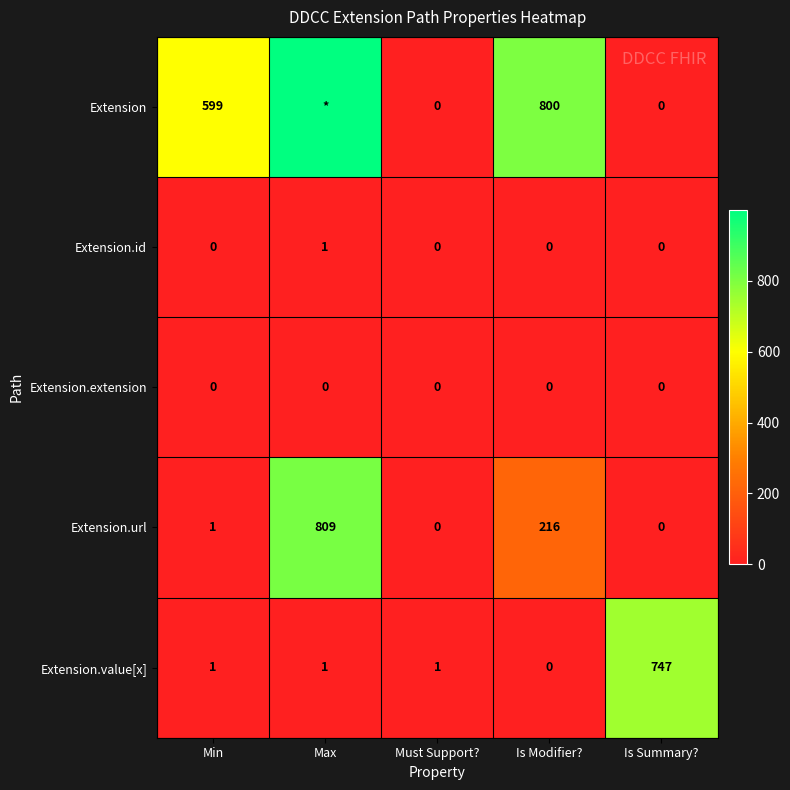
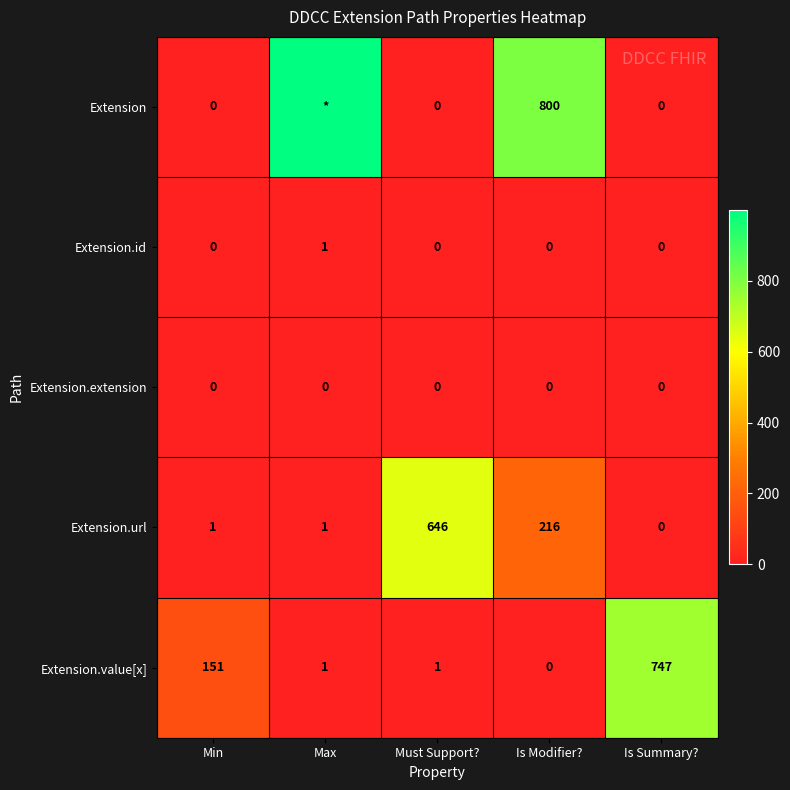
  {
    "Extension": {
-     "Min": 599,
+     "Min": 0,
      "Must Support?": 0,
      "Is Modifier?": 800
    },
    "Extension.id": {
      "Min": 0,
      "Max": 1,
      "Must Support?": 0,
      "Is Modifier?": 0,
      "Is Summary?": 0
    },
    "Extension.extension": {
      "Min": 0,
      "Max": 0,
      "Must Support?": 0,
      "Is Modifier?": 0,
      "Is Summary?": 0
    },
    "Extension.url": {
      "Min": 1,
-     "Max": 809,
-     "Must Support?": 0,
+     "Max": 1,
+     "Must Support?": 646,
      "Is Modifier?": 216,
      "Is Summary?": 0
    },
    "Extension.value[x]": {
-     "Min": 1,
+     "Min": 151,
      "Max": 1,
      "Must Support?": 1,
      "Is Modifier?": 0,
      "Is Summary?": 747
    }
  }
